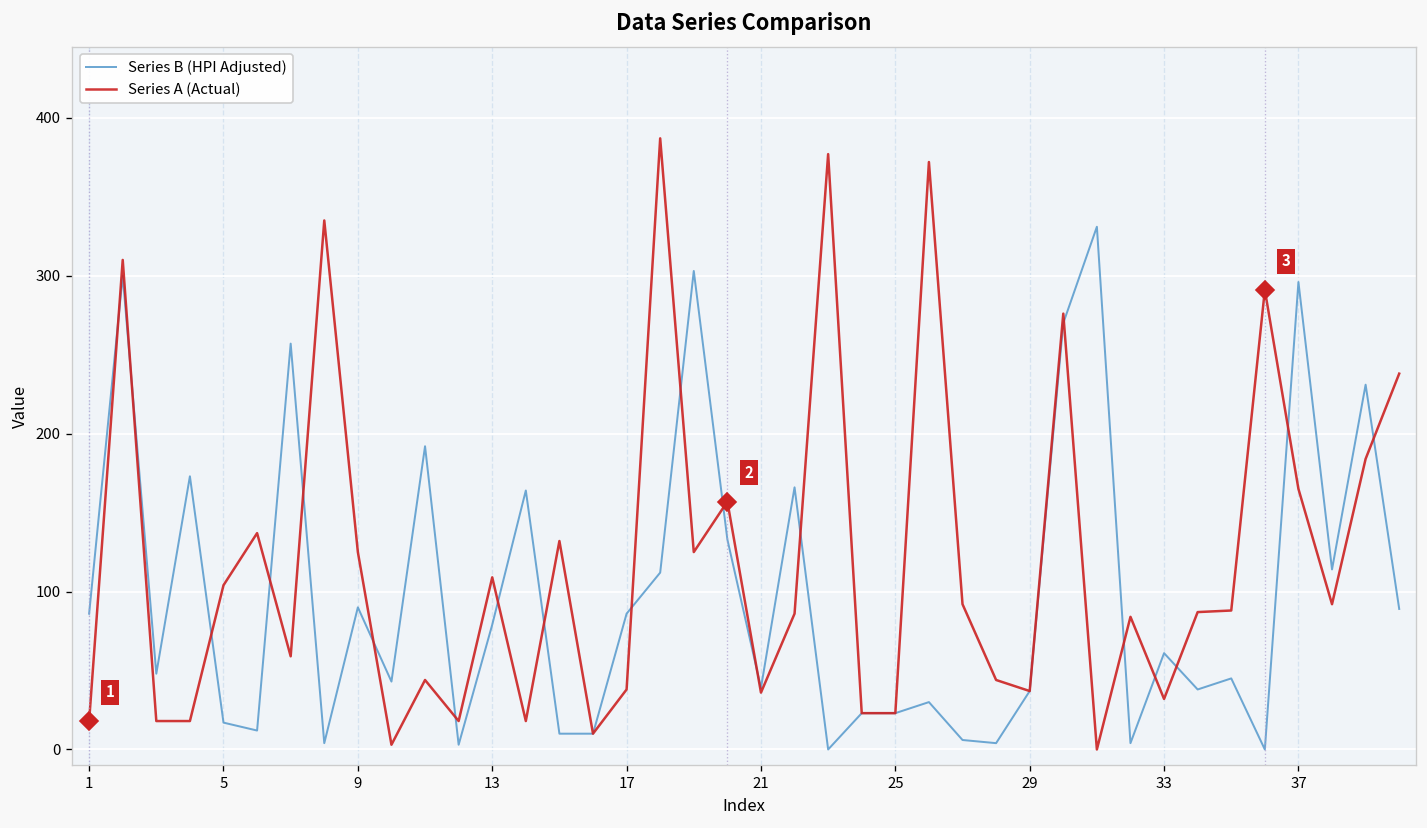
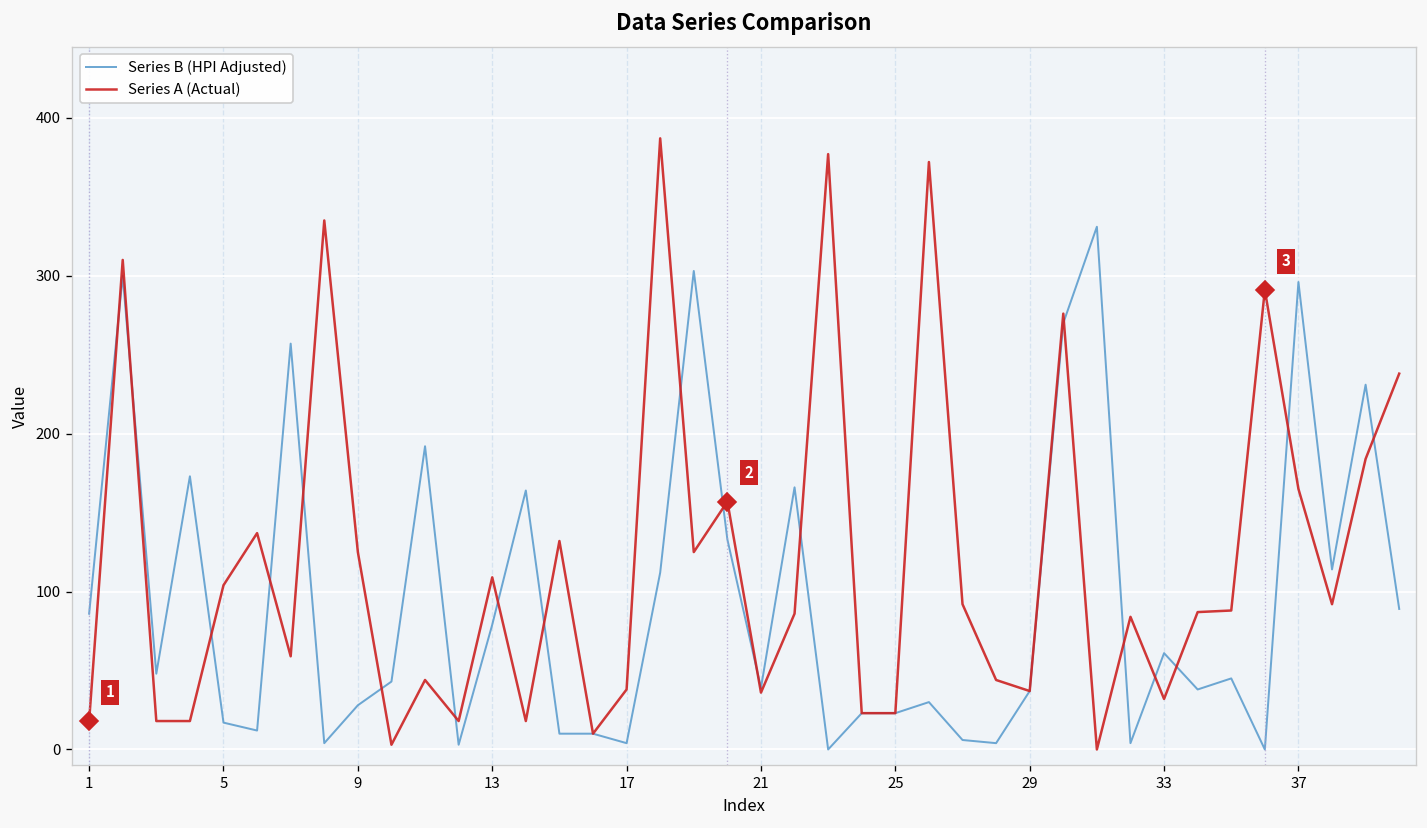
  {
    "Series B (HPI Adjusted)": {
      "1": 86,
      "5": 17,
-     "9": 90,
+     "9": 28,
      "13": 79,
-     "17": 86,
+     "17": 4,
      "21": 39,
      "33": 61
    }
  }
